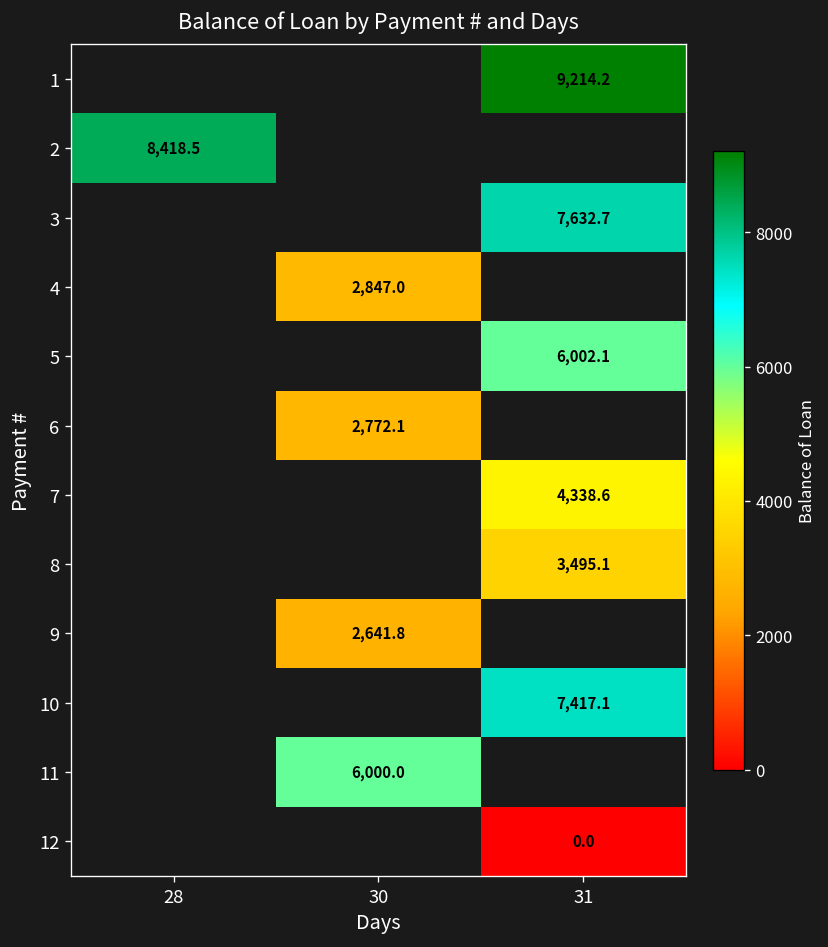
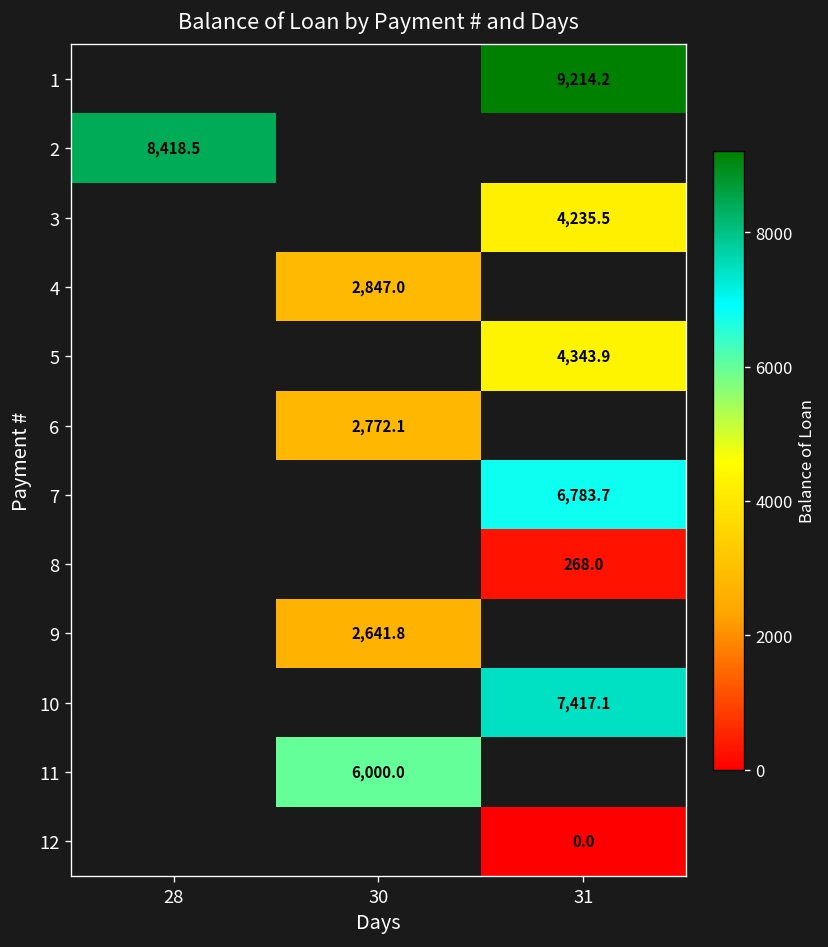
  {
    "1": {
      "31": "9,214.2"
    },
    "2": {
      "28": "8,418.5"
    },
    "3": {
-     "31": "7,632.7"
+     "31": "4,235.5"
    },
    "4": {
      "30": "2,847.0"
    },
    "5": {
-     "31": "6,002.1"
+     "31": "4,343.9"
    },
    "6": {
      "30": "2,772.1"
    },
    "7": {
-     "31": "4,338.6"
+     "31": "6,783.7"
    },
    "8": {
-     "31": "3,495.1"
+     "31": "268.0"
    },
    "9": {
      "30": "2,641.8"
    },
    "10": {
      "31": "7,417.1"
    },
    "11": {
      "30": "6,000.0"
    },
    "12": {
      "31": "0.0"
    }
  }
